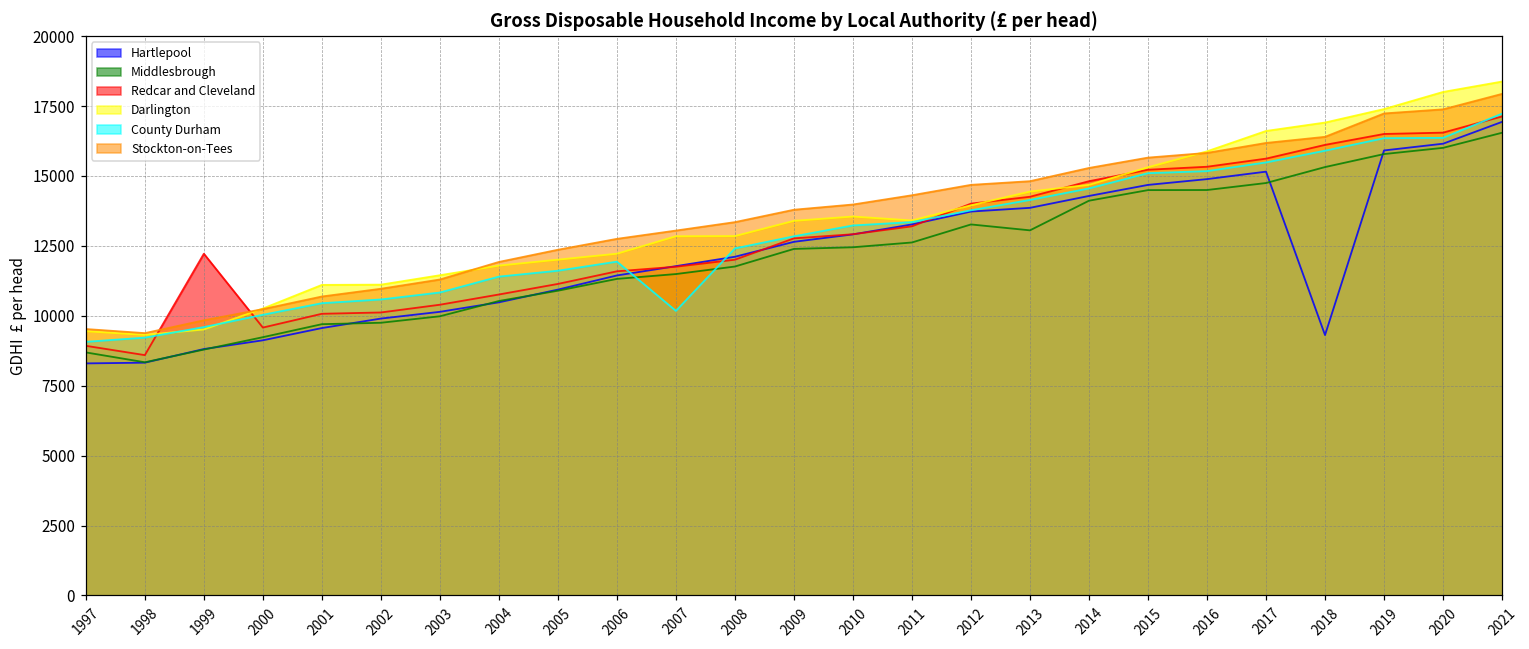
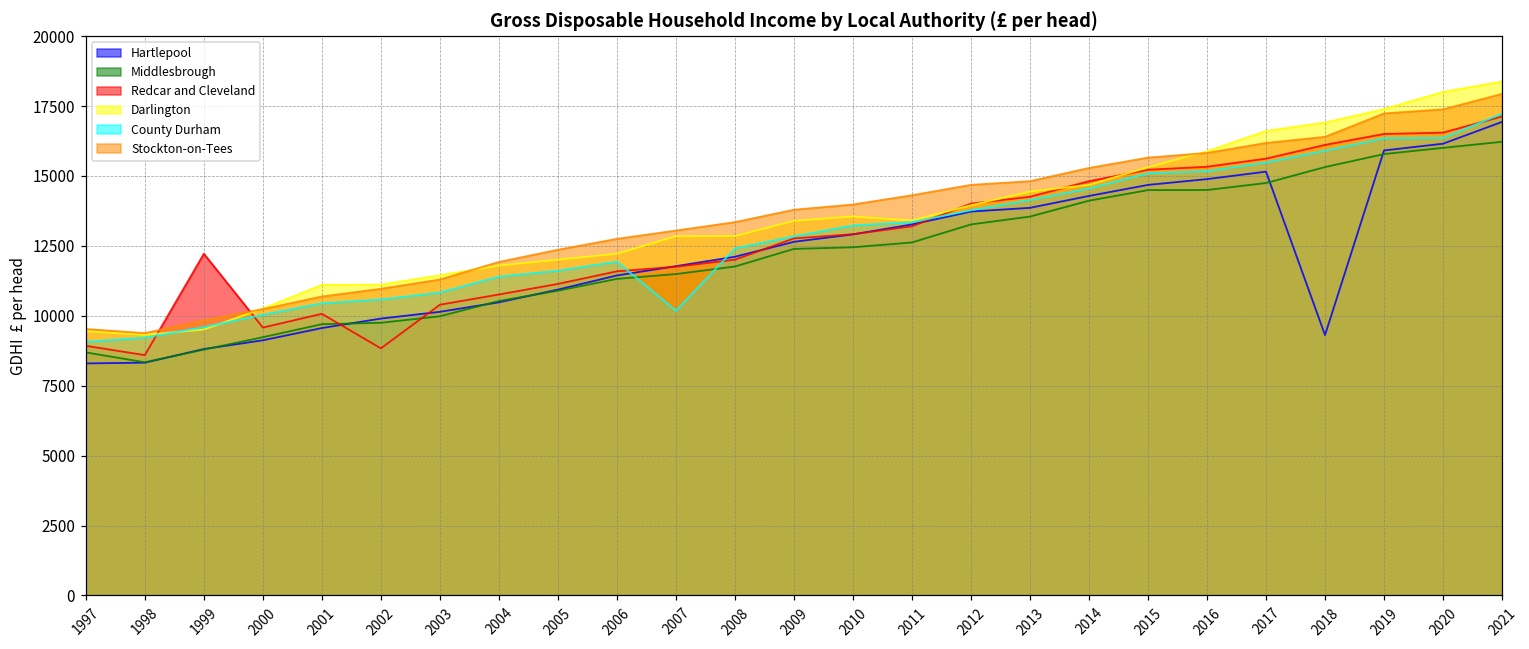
  {
    "Hartlepool": {
      "1997": 8300,
      "2000": 9100,
      "2001": 9600,
      "2002": 9900,
      "2003": 10100,
      "2006": 11400,
      "2008": 12100,
      "2009": 12600,
      "2013": 13900,
      "2014": 14300,
      "2015": 14700,
      "2016": 14900,
      "2017": 15200,
      "2018": 9300,
      "2019": 15900,
      "2020": 16200,
      "2021": 16900
    },
    "Middlesbrough": {
      "1997": 8700,
      "2000": 9200,
      "2001": 9700,
      "2002": 9800,
      "2003": 10000,
      "2006": 11300,
      "2007": 11500,
      "2008": 11800,
      "2009": 12400,
      "2010": 12500,
      "2011": 12600,
      "2012": 13300,
-     "2013": 13100,
+     "2013": 13500,
      "2014": 14100,
      "2015": 14500,
      "2016": 14500,
      "2017": 14700,
      "2018": 15300,
      "2019": 15800,
      "2020": 16000,
-     "2021": 16500
+     "2021": 16200
    },
    "Redcar and Cleveland": {
      "1997": 8900,
      "1998": 8600,
      "1999": 12200,
      "2000": 9600,
      "2001": 10100,
-     "2002": 10100,
+     "2002": 8800,
      "2003": 10400,
      "2004": 10800,
      "2005": 11100,
      "2006": 11600,
      "2008": 12000,
      "2013": 14300,
      "2014": 14800,
      "2016": 15300,
      "2017": 15600,
      "2018": 16100,
      "2019": 16500,
      "2020": 16500,
      "2021": 17100
    },
    "Darlington": {
      "2001": 11100,
      "2002": 11100,
      "2003": 11500,
      "2004": 11800,
      "2005": 12000,
      "2006": 12200,
      "2007": 12800,
      "2008": 12900,
      "2009": 13400,
      "2010": 13500,
      "2013": 14400,
      "2014": 14700,
      "2017": 16600,
      "2018": 16900,
      "2019": 17400,
      "2020": 18000,
      "2021": 18400
    },
    "County Durham": {
      "1997": 9100,
      "2000": 10000,
      "2001": 10400,
      "2002": 10600,
      "2003": 10800,
      "2004": 11400,
      "2005": 11600,
      "2006": 11900,
      "2007": 10200,
      "2008": 12400,
      "2010": 13200,
      "2013": 14100,
      "2014": 14600,
      "2015": 15100,
      "2016": 15200,
      "2017": 15500,
      "2018": 15900,
      "2019": 16400,
      "2020": 16400,
      "2021": 17200
    },
    "Stockton-on-Tees": {
      "1999": 9800,
      "2001": 10700,
      "2002": 11000,
      "2003": 11300,
      "2004": 11900,
      "2005": 12400,
      "2006": 12800,
      "2007": 13000,
      "2008": 13300,
      "2009": 13800,
      "2010": 14000,
      "2011": 14300,
      "2012": 14700,
      "2013": 14800,
      "2014": 15300,
      "2015": 15700,
      "2017": 16200,
      "2018": 16400,
      "2019": 17200,
      "2020": 17400,
      "2021": 17900
    }
  }
